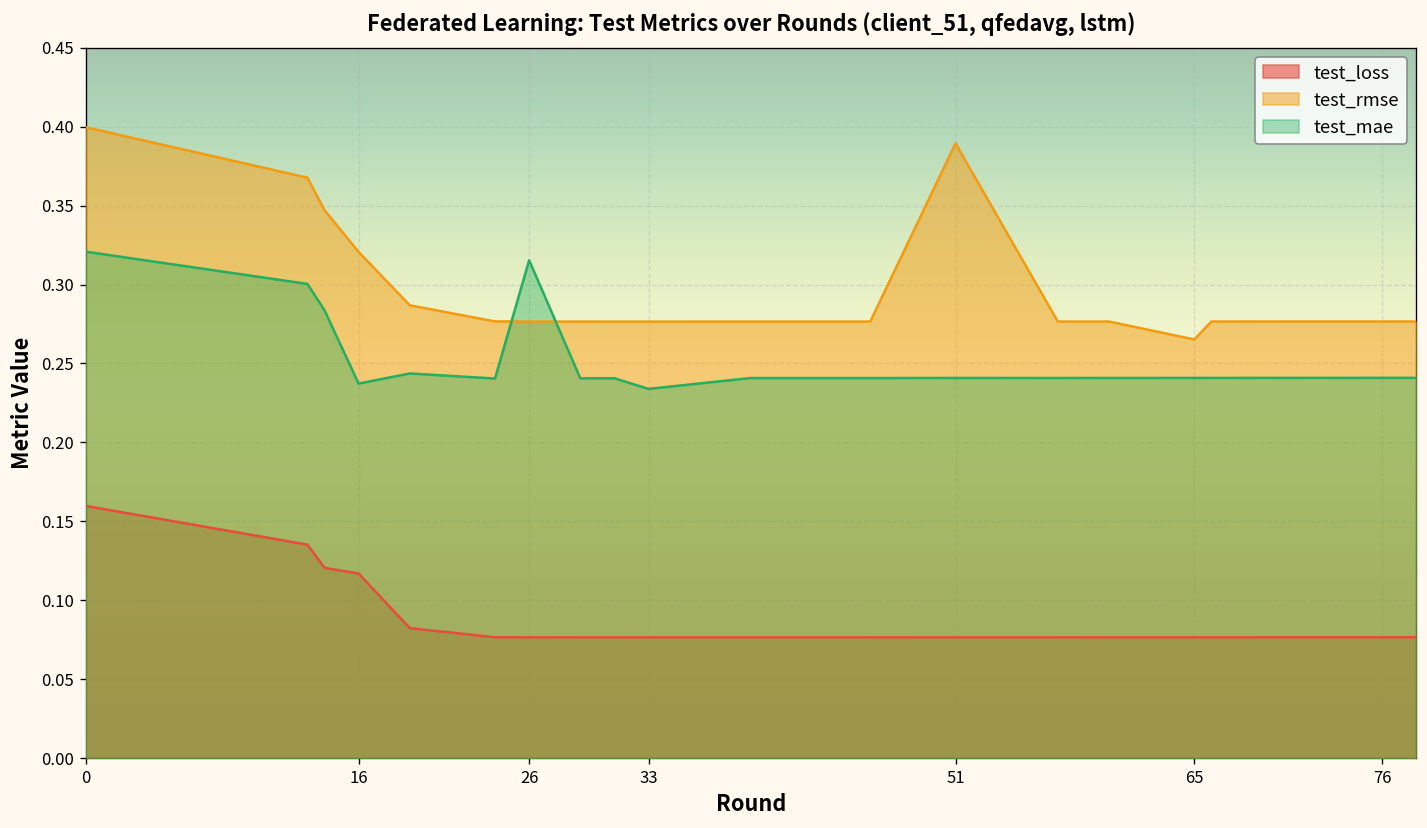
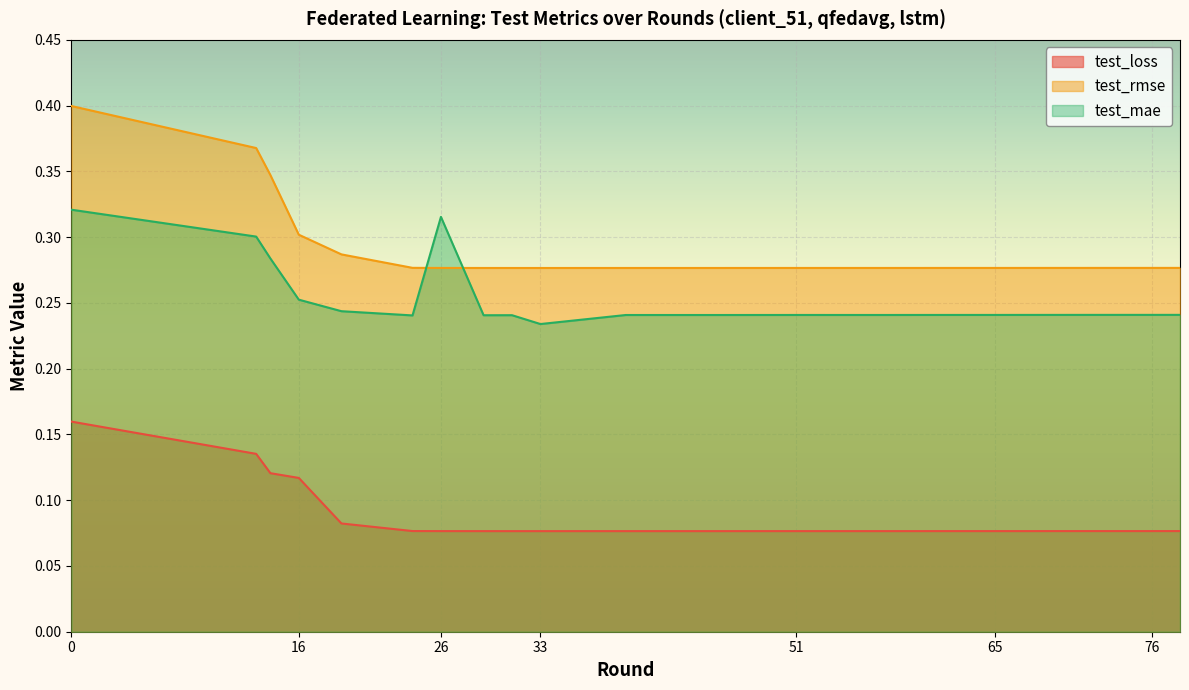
  {
    "test_loss": {
      "0": 0.160,
      "16": 0.117,
      "26": 0.076,
      "33": 0.076,
      "51": 0.076,
      "65": 0.076,
      "76": 0.077
    },
    "test_rmse": {
      "0": 0.400,
-     "16": 0.321,
+     "16": 0.302,
      "26": 0.277,
      "33": 0.277,
-     "51": 0.389,
-     "65": 0.265,
+     "51": 0.277,
+     "65": 0.277,
      "76": 0.277
    },
    "test_mae": {
      "0": 0.321,
-     "16": 0.237,
+     "16": 0.252,
      "26": 0.315,
      "33": 0.234,
      "51": 0.241,
      "65": 0.241,
      "76": 0.241
    }
  }
